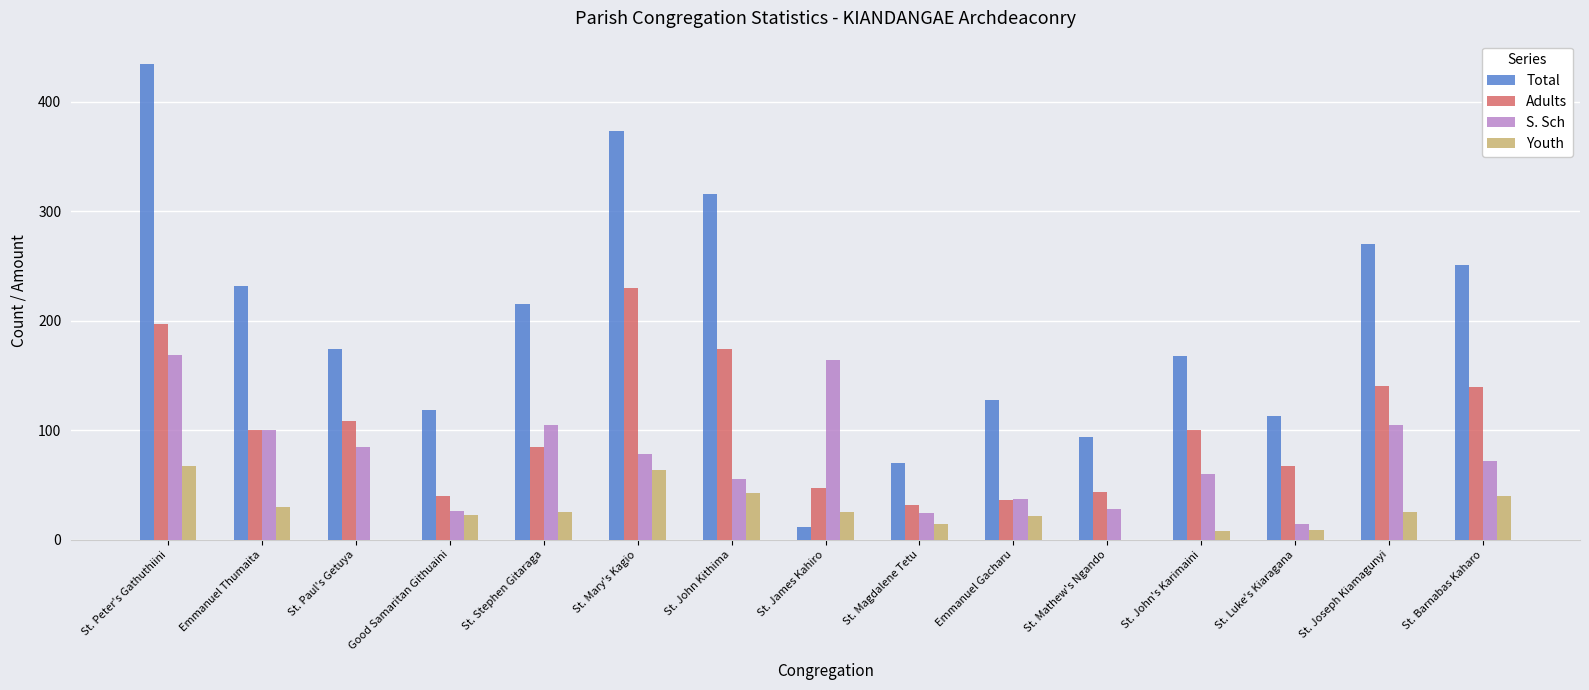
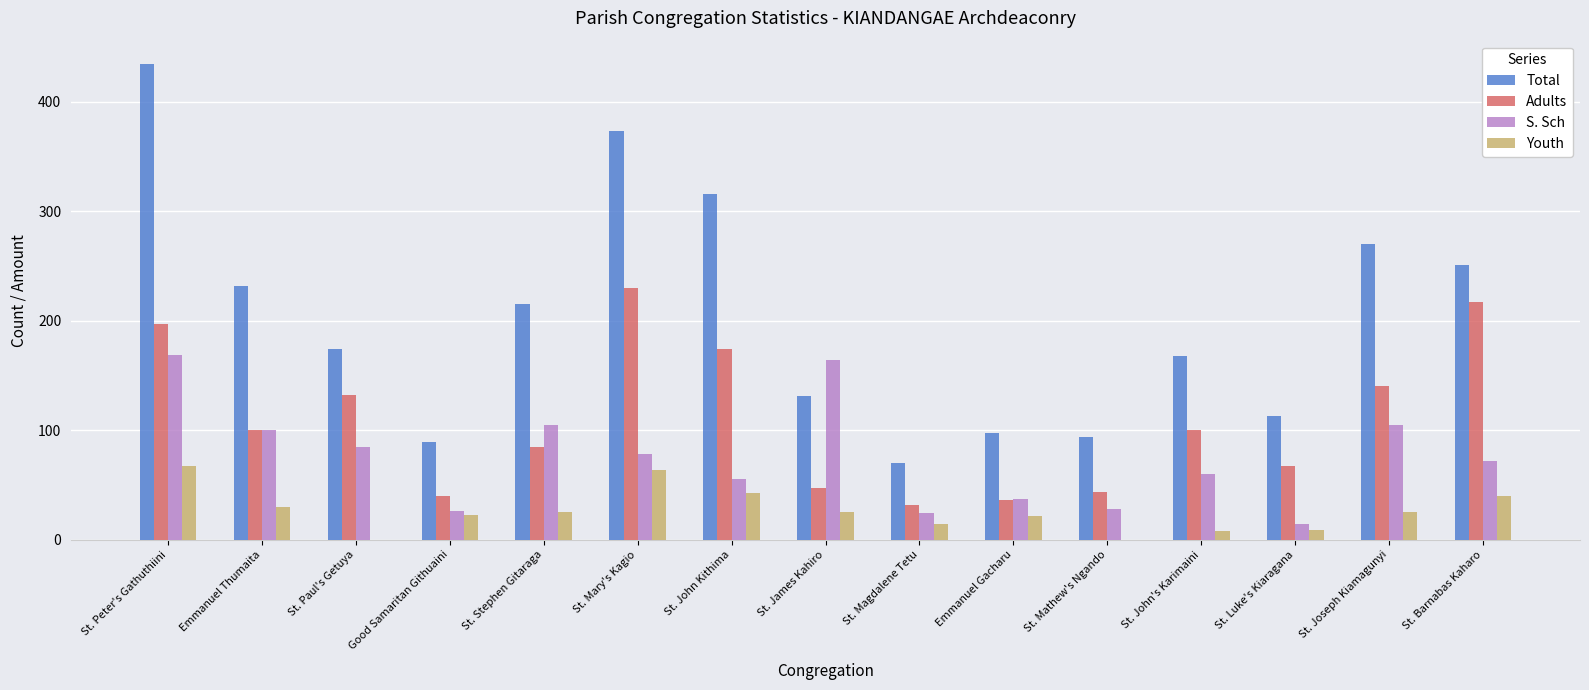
  {
    "Total": {
      "St. Peter's Gathuthiini": 434,
      "Emmanuel Thumaita": 232,
      "St. Paul's Getuya": 174,
-     "Good Samaritan Githuaini": 118,
+     "Good Samaritan Githuaini": 89,
      "St. Stephen Gitaraga": 215,
      "St. Mary's Kagio": 373,
      "St. John Kithima": 316,
-     "St. James Kahiro": 12,
+     "St. James Kahiro": 131,
      "St. Magdalene Tetu": 70,
-     "Emmanuel Gacharu": 128,
+     "Emmanuel Gacharu": 97,
      "St. Mathew's Ngando": 94,
      "St. John's Karimaini": 168,
      "St. Luke's Kiaragana": 113,
      "St. Joseph Kiamagunyi": 270,
      "St. Barnabas Kaharo": 251
    },
    "Adults": {
      "St. Peter's Gathuthiini": 197,
      "Emmanuel Thumaita": 100,
-     "St. Paul's Getuya": 108,
+     "St. Paul's Getuya": 132,
      "Good Samaritan Githuaini": 40,
      "St. Stephen Gitaraga": 85,
      "St. Mary's Kagio": 230,
      "St. John Kithima": 174,
      "St. James Kahiro": 47,
      "St. Magdalene Tetu": 32,
      "Emmanuel Gacharu": 36,
      "St. Mathew's Ngando": 44,
      "St. John's Karimaini": 100,
      "St. Luke's Kiaragana": 67,
      "St. Joseph Kiamagunyi": 140,
-     "St. Barnabas Kaharo": 139
+     "St. Barnabas Kaharo": 217
    },
    "S. Sch": {
      "St. Peter's Gathuthiini": 169,
      "Emmanuel Thumaita": 100,
      "St. Paul's Getuya": 85,
      "Good Samaritan Githuaini": 26,
      "St. Stephen Gitaraga": 105,
      "St. Mary's Kagio": 78,
      "St. John Kithima": 55,
      "St. James Kahiro": 164,
      "St. Magdalene Tetu": 24,
      "Emmanuel Gacharu": 37,
      "St. Mathew's Ngando": 28,
      "St. John's Karimaini": 60,
      "St. Luke's Kiaragana": 14,
      "St. Joseph Kiamagunyi": 105,
      "St. Barnabas Kaharo": 72
    },
    "Youth": {
      "St. Peter's Gathuthiini": 67,
      "Emmanuel Thumaita": 30,
      "St. Paul's Getuya": 0,
      "Good Samaritan Githuaini": 23,
      "St. Stephen Gitaraga": 25,
      "St. Mary's Kagio": 64,
      "St. John Kithima": 43,
      "St. James Kahiro": 25,
      "St. Magdalene Tetu": 14,
      "Emmanuel Gacharu": 22,
      "St. Mathew's Ngando": 0,
      "St. John's Karimaini": 8,
      "St. Luke's Kiaragana": 9,
      "St. Joseph Kiamagunyi": 25,
      "St. Barnabas Kaharo": 40
    }
  }
